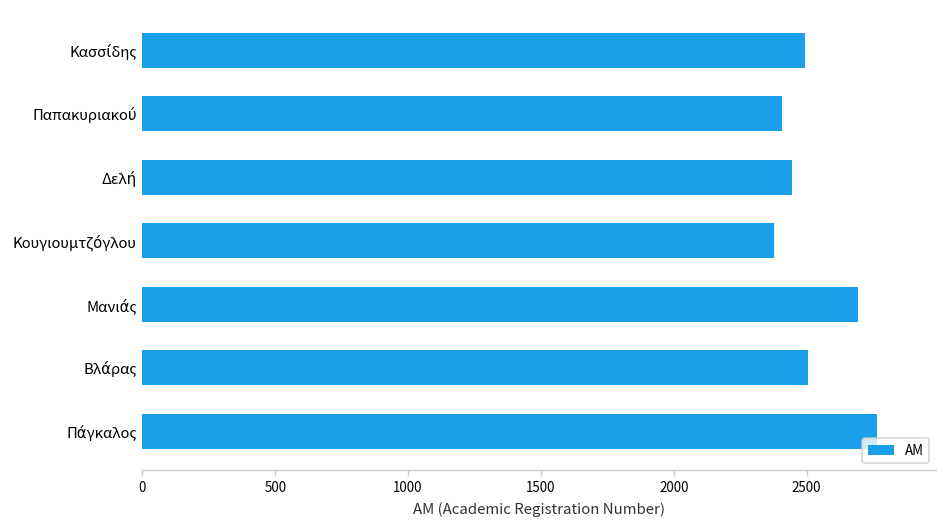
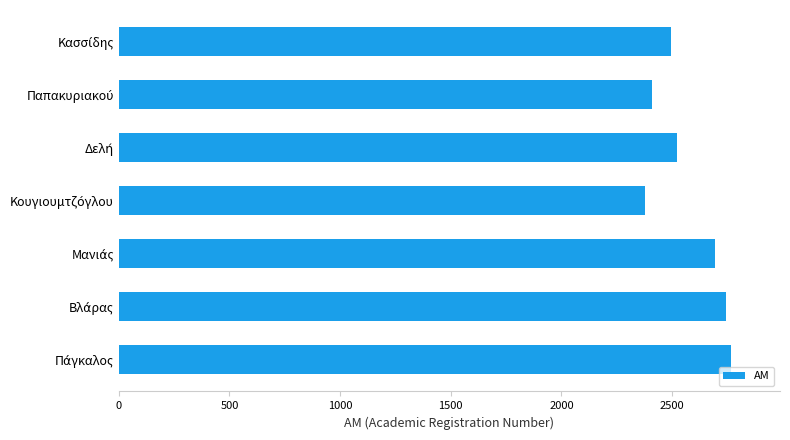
  {
    "Κασσίδης": 2490,
    "Παπακυριακού": 2410,
-   "Δελή": 2440,
+   "Δελή": 2520,
    "Κουγιουμτζόγλου": 2380,
    "Μανιάς": 2690,
-   "Βλάρας": 2510,
+   "Βλάρας": 2740,
    "Πάγκαλος": 2770
  }
